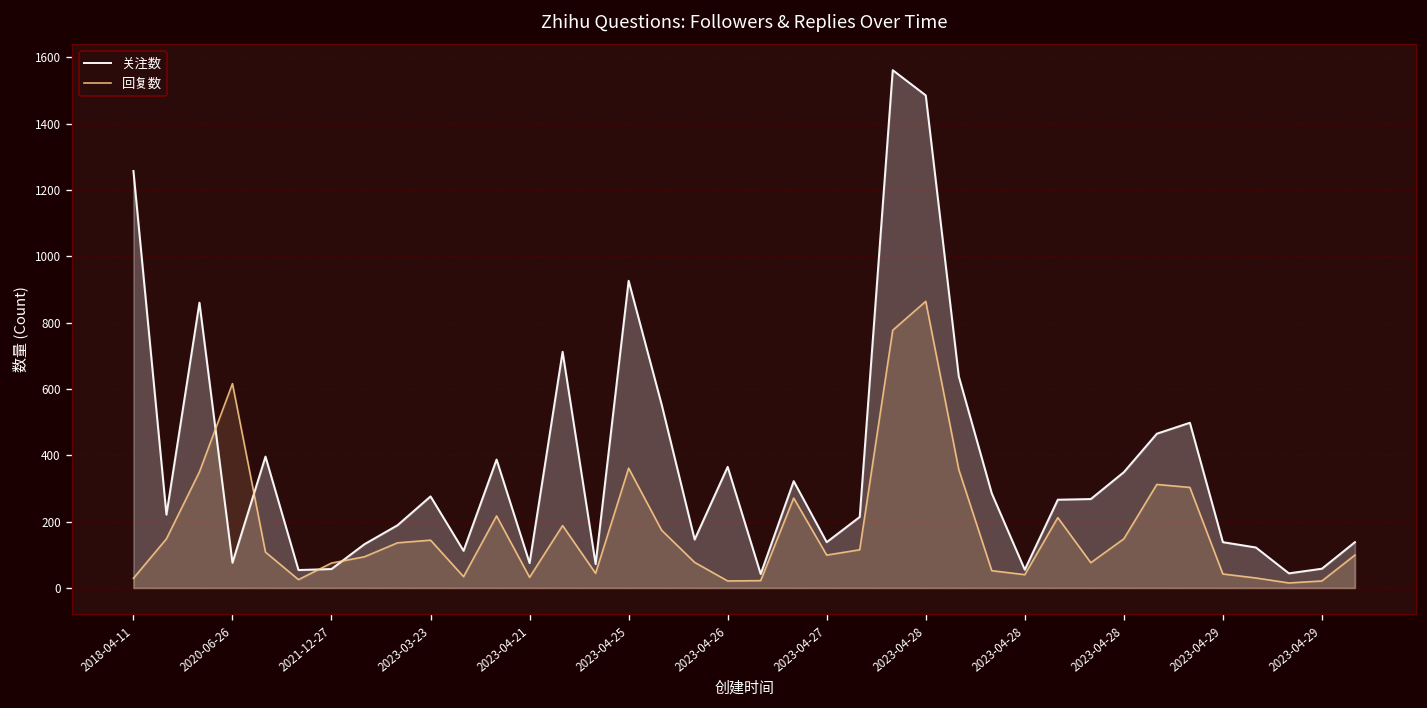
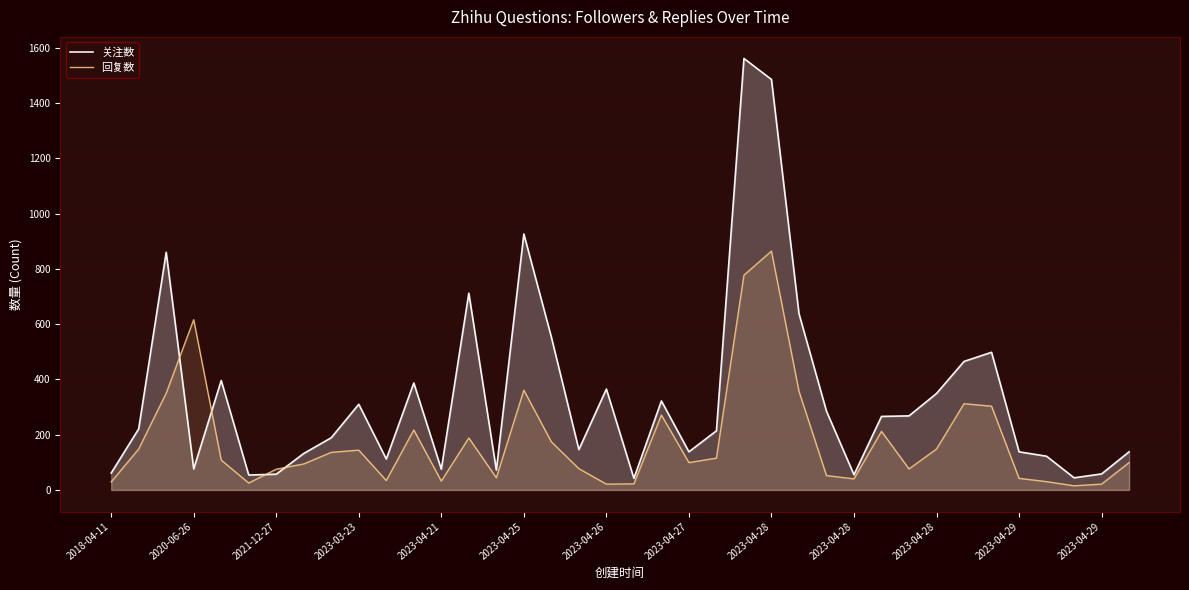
  {
    "关注数": {
-     "2018-04-11": 1260,
+     "2018-04-11": 60,
      "2020-06-26": 80,
      "2021-12-27": 60,
-     "2023-03-23": 280,
+     "2023-03-23": 310,
      "2023-04-21": 80
    },
    "回复数": {
      "2018-04-11": 30,
      "2020-06-26": 620,
      "2021-12-27": 80,
      "2023-03-23": 140,
      "2023-04-21": 30
    }
  }
